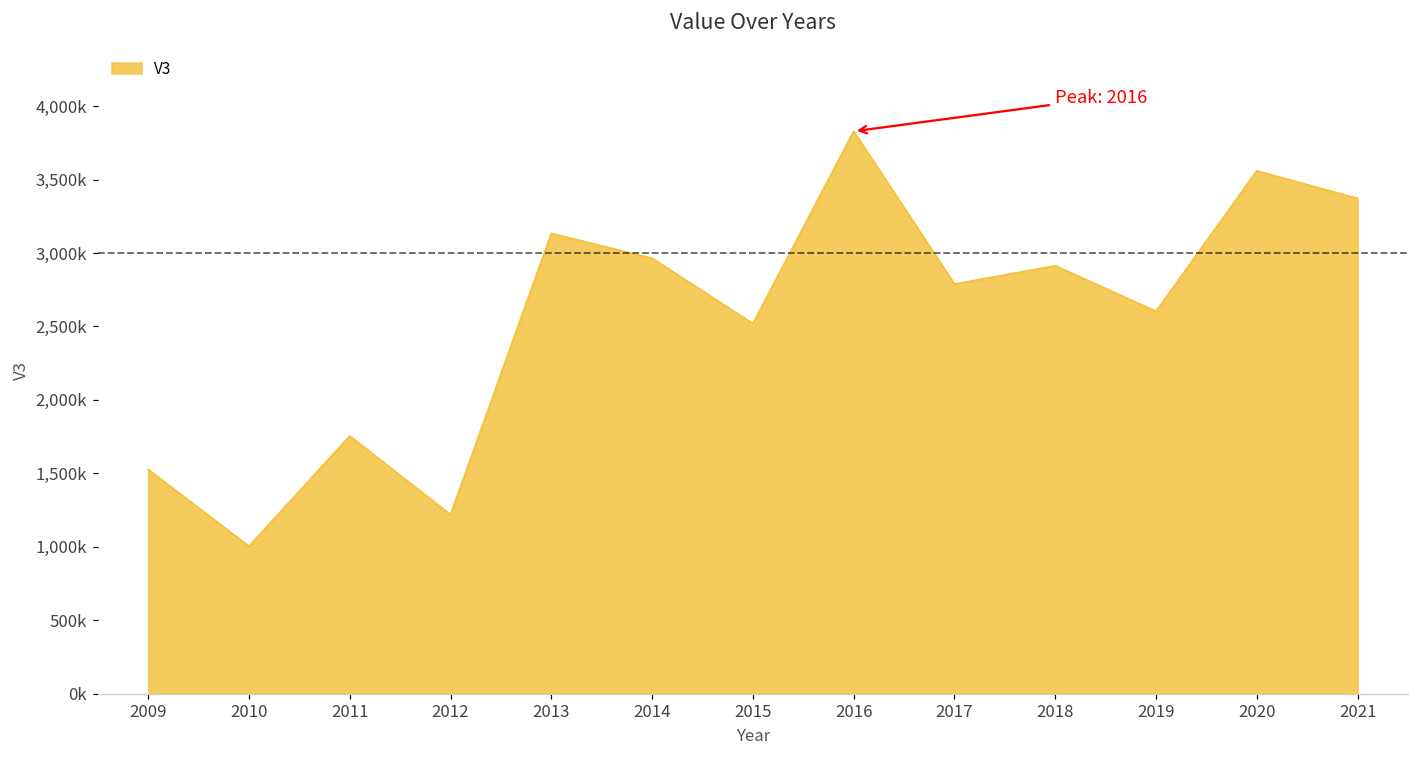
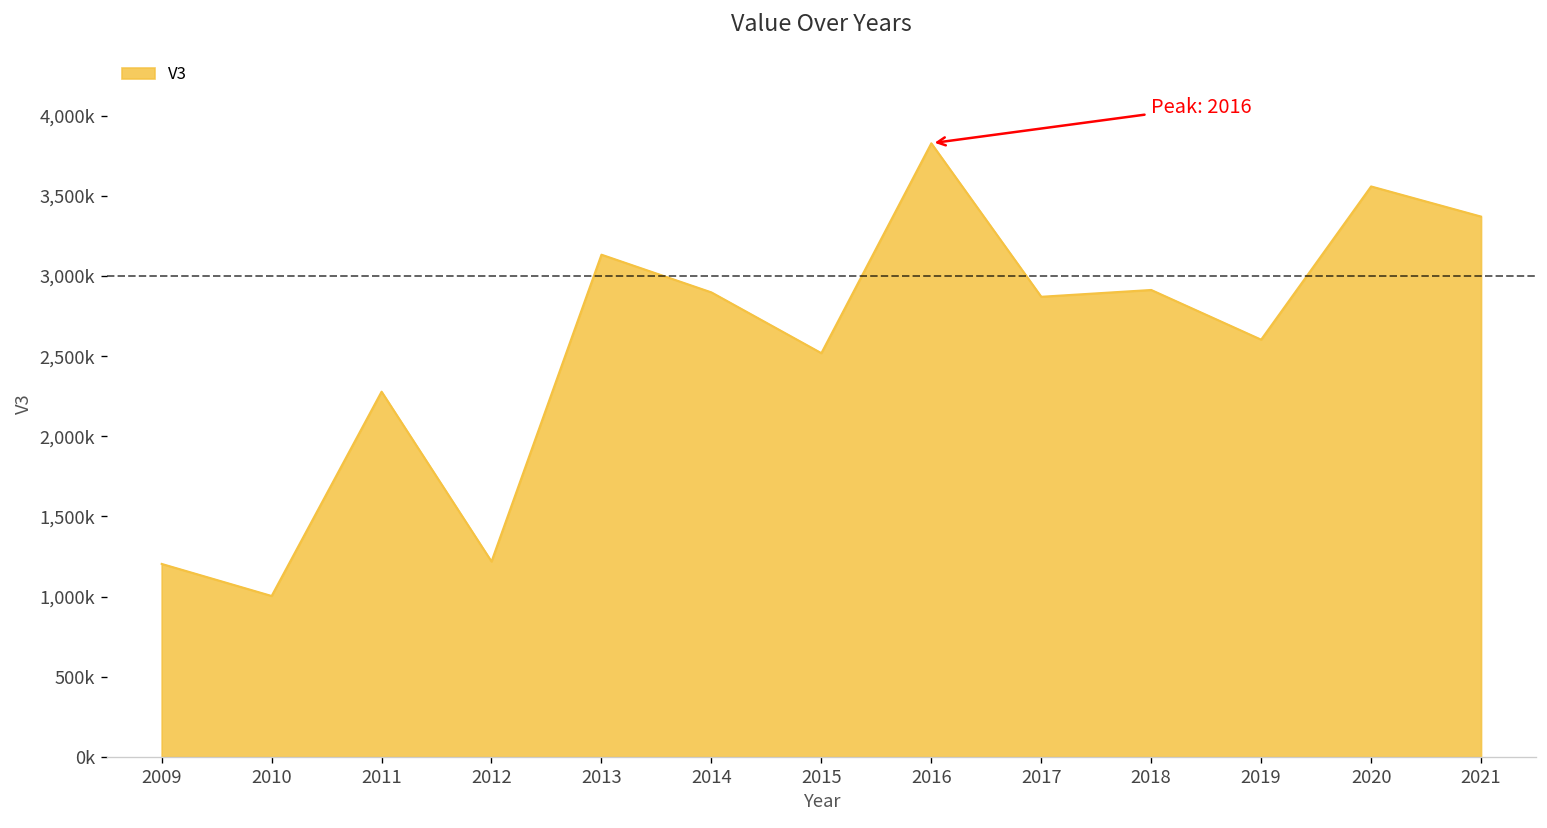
  {
-   "2009": "1,530,000",
+   "2009": "1,200,000",
    "2010": "1,000,000",
-   "2011": "1,750,000",
+   "2011": "2,280,000",
    "2012": "1,220,000",
    "2013": "3,130,000",
-   "2014": "2,960,000",
+   "2014": "2,900,000",
    "2015": "2,520,000",
-   "2017": "2,790,000",
+   "2017": "2,870,000",
    "2018": "2,910,000",
    "2019": "2,600,000",
    "2020": "3,560,000",
    "2021": "3,370,000"
  }
